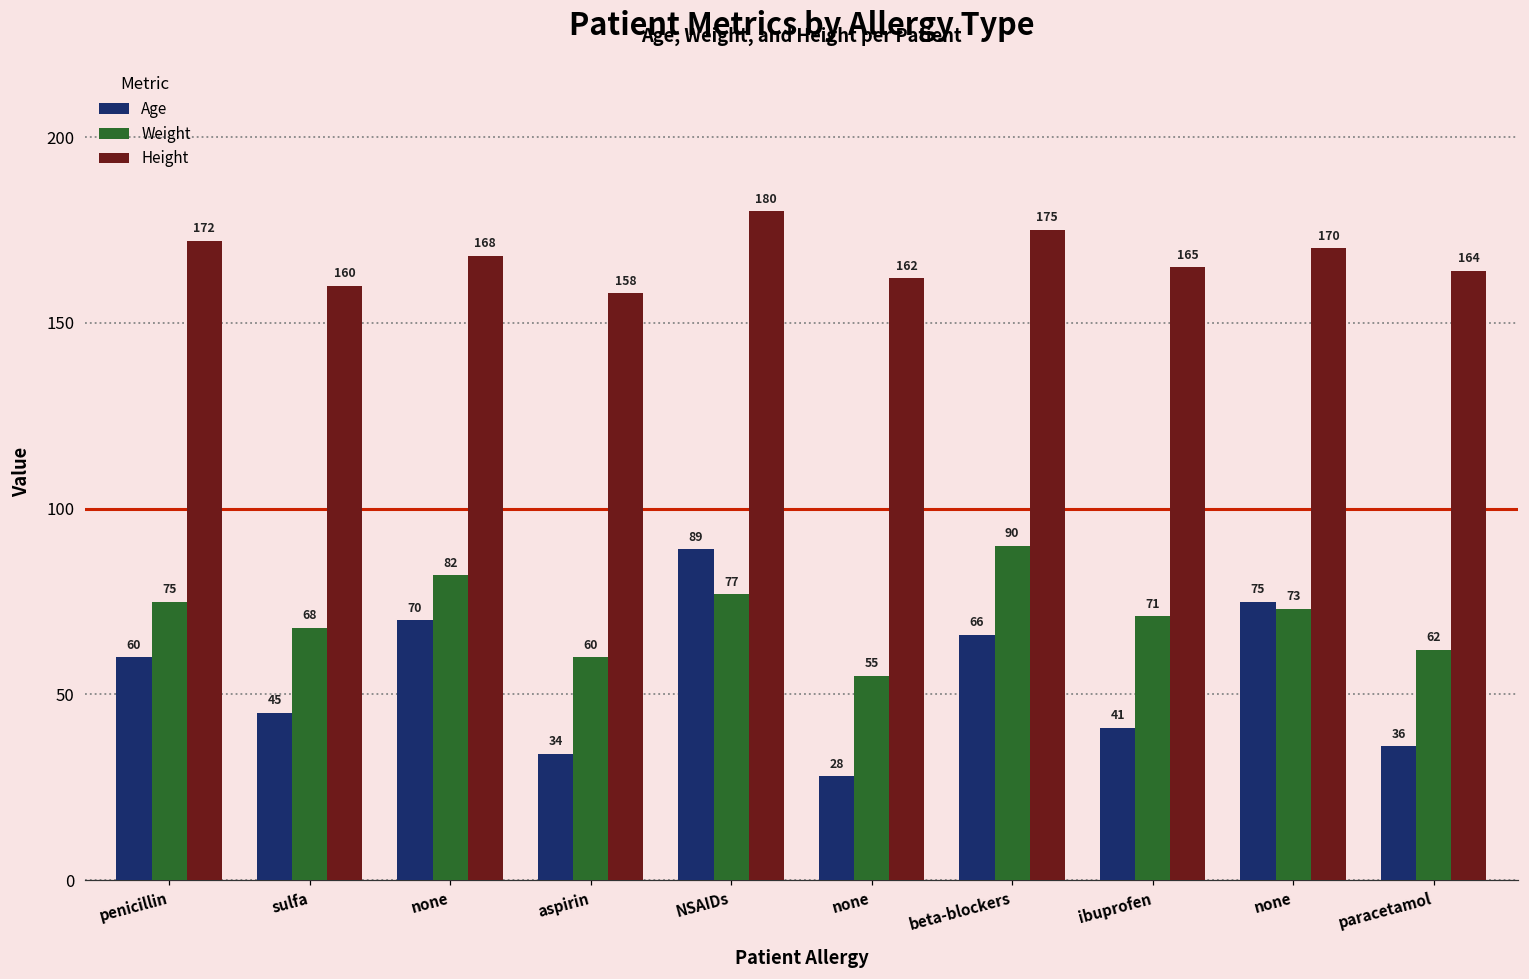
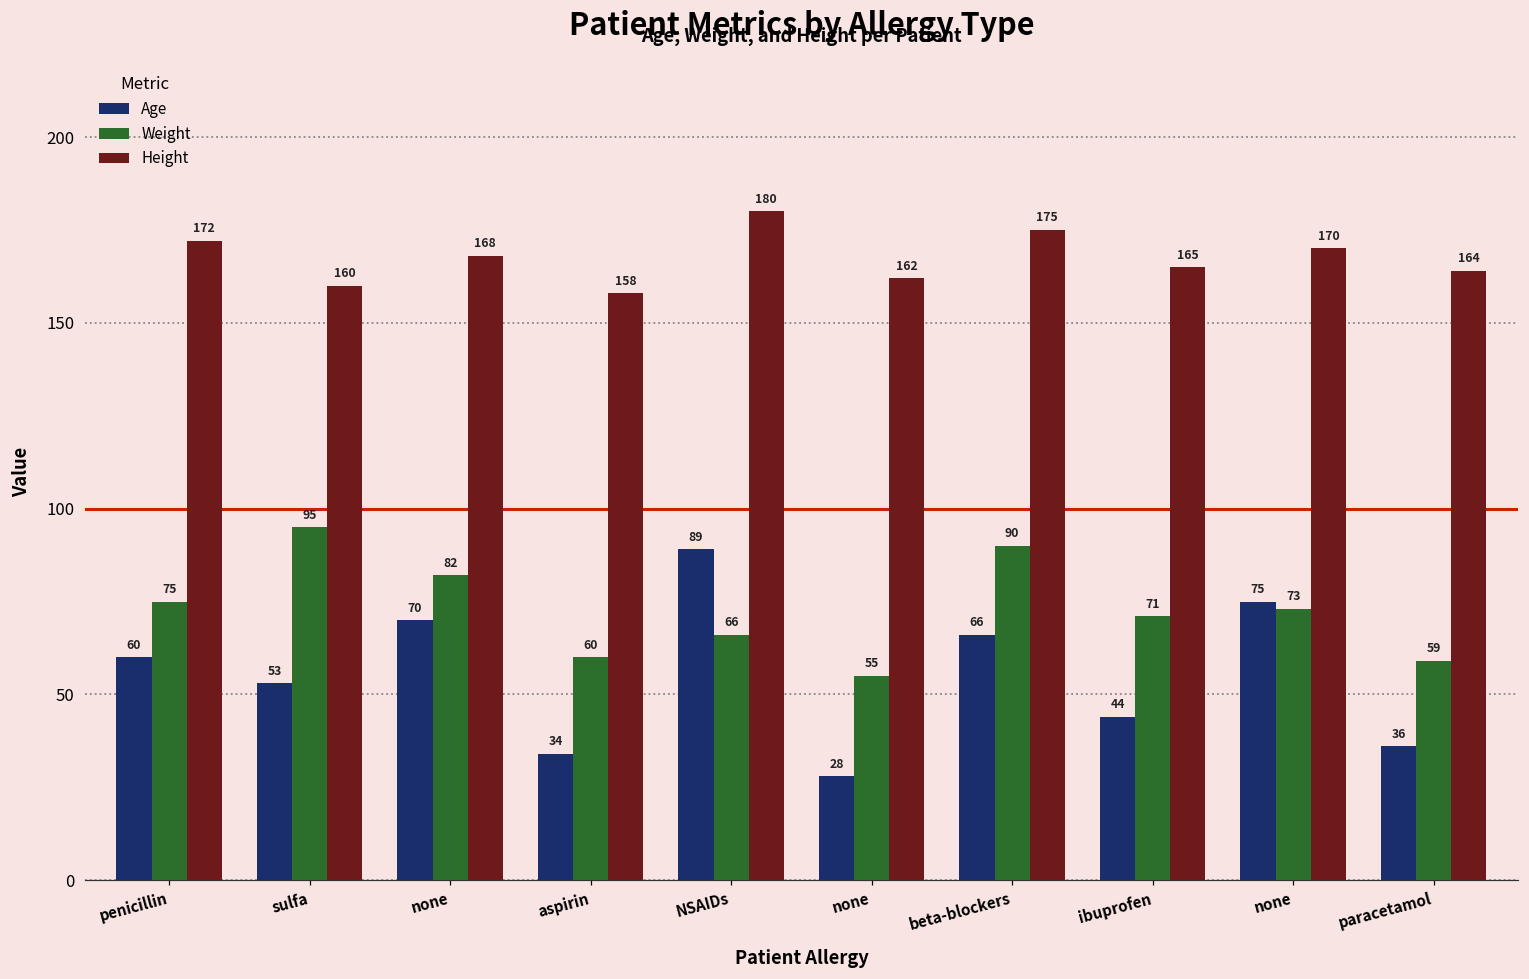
  {
    "Age": {
      "penicillin": 60,
-     "sulfa": 45,
+     "sulfa": 53,
      "aspirin": 34,
      "NSAIDs": 89,
      "beta-blockers": 66,
-     "ibuprofen": 41,
+     "ibuprofen": 44,
      "paracetamol": 36
    },
    "Weight": {
      "penicillin": 75,
-     "sulfa": 68,
+     "sulfa": 95,
      "aspirin": 60,
-     "NSAIDs": 77,
+     "NSAIDs": 66,
      "beta-blockers": 90,
      "ibuprofen": 71,
-     "paracetamol": 62
+     "paracetamol": 59
    },
    "Height": {
      "penicillin": 172,
      "sulfa": 160,
      "aspirin": 158,
      "NSAIDs": 180,
      "beta-blockers": 175,
      "ibuprofen": 165,
      "paracetamol": 164
    }
  }
